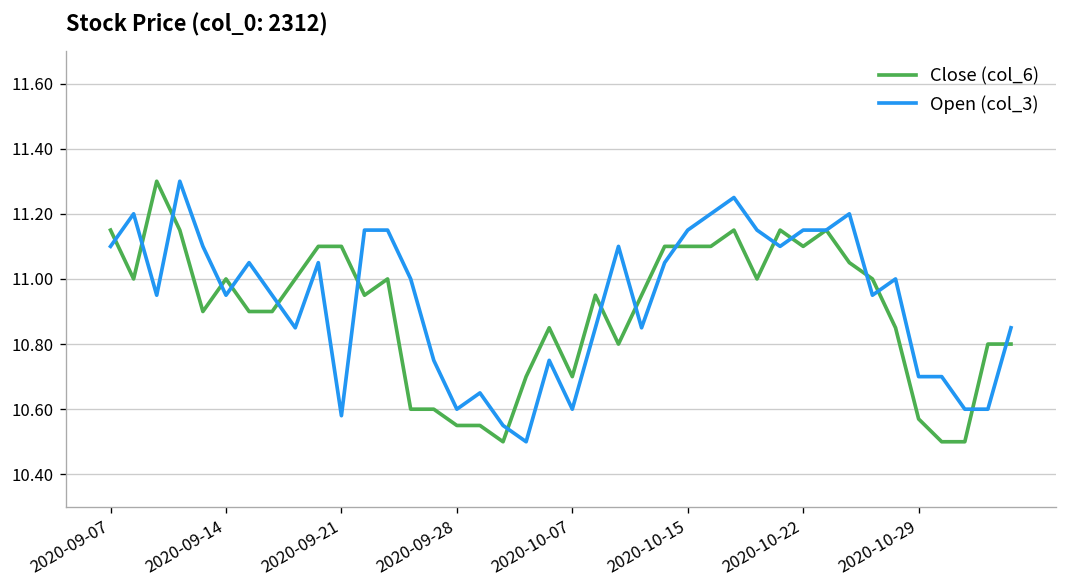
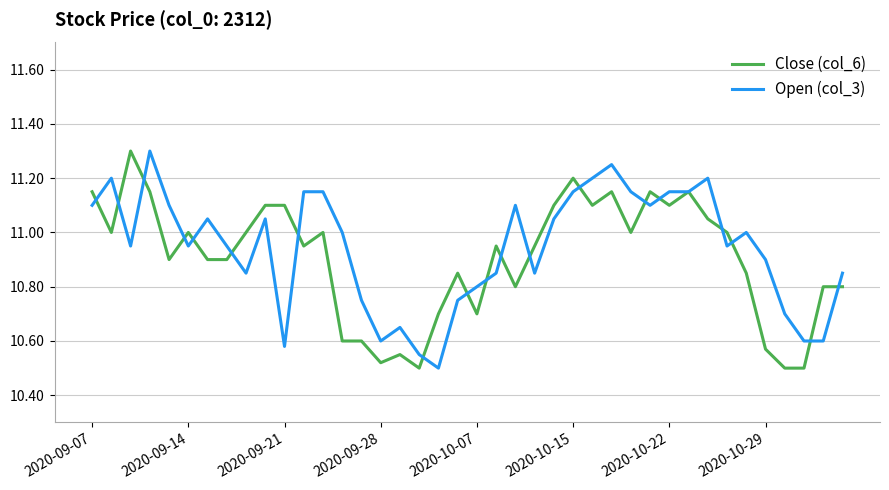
  {
    "Close (col_6)": {
      "2020-09-07": 11.15,
      "2020-09-14": 11.00,
      "2020-09-21": 11.10,
-     "2020-09-28": 10.55,
+     "2020-09-28": 10.52,
      "2020-10-07": 10.70,
-     "2020-10-15": 11.1,
+     "2020-10-15": 11.2,
      "2020-10-22": 11.10,
      "2020-10-29": 10.57
    },
    "Open (col_3)": {
      "2020-09-07": 11.1,
      "2020-09-14": 10.95,
      "2020-09-21": 10.58,
      "2020-09-28": 10.6,
-     "2020-10-07": 10.6,
+     "2020-10-07": 10.8,
      "2020-10-15": 11.15,
      "2020-10-22": 11.15,
-     "2020-10-29": 10.7
+     "2020-10-29": 10.9
    }
  }
